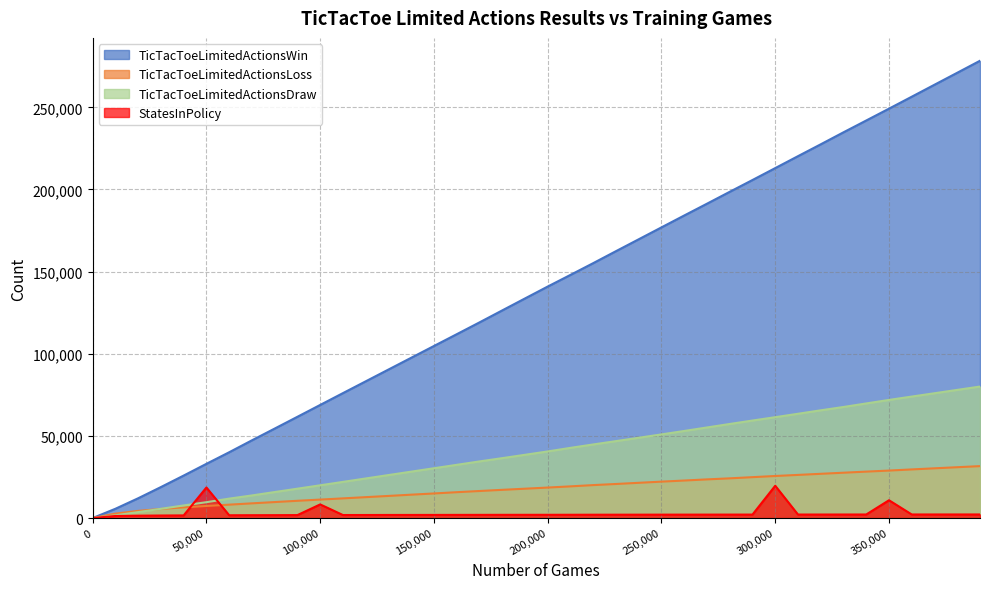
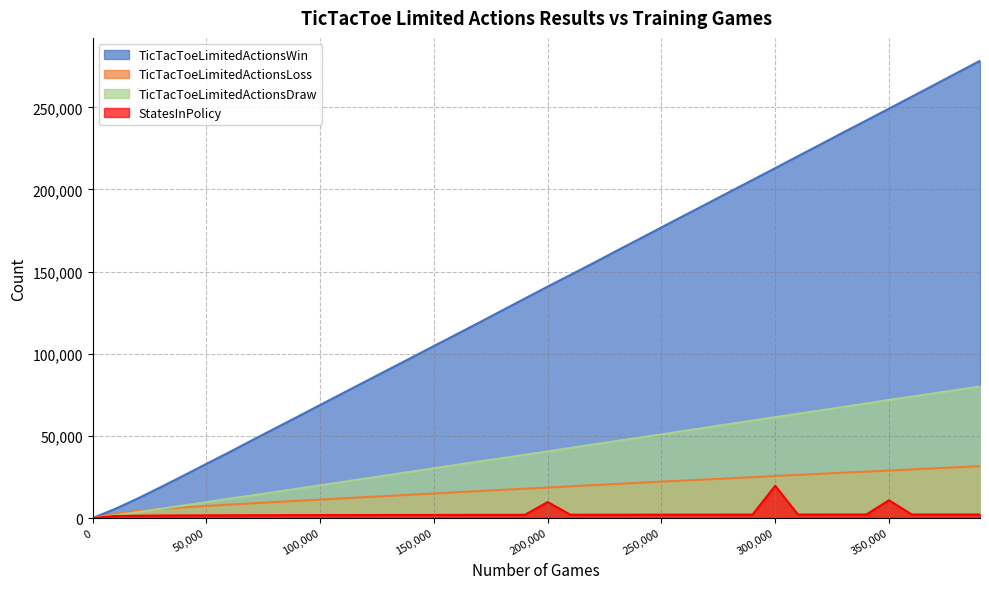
  {
    "TicTacToeLimitedActionsWin": {
      "50,000": "33,000",
      "100,000": "69,000",
      "150,000": "105,000",
      "200,000": "141,000",
      "250,000": "177,000",
      "300,000": "213,000",
      "350,000": "249,000"
    },
    "TicTacToeLimitedActionsLoss": {
      "50,000": "7,000",
      "100,000": "11,000",
      "150,000": "15,000",
      "200,000": "19,000",
      "250,000": "22,000",
      "300,000": "26,000",
      "350,000": "29,000"
    },
    "TicTacToeLimitedActionsDraw": {
      "50,000": "10,000",
      "100,000": "20,000",
      "150,000": "30,000",
      "200,000": "41,000",
      "250,000": "51,000",
      "300,000": "61,000",
      "350,000": "72,000"
    },
    "StatesInPolicy": {
-     "50,000": "19,000",
-     "100,000": "8,000",
+     "50,000": "2,000",
+     "100,000": "2,000",
      "150,000": "2,000",
-     "200,000": "2,000",
+     "200,000": "10,000",
      "250,000": "2,000",
      "300,000": "20,000",
      "350,000": "11,000"
    }
  }
